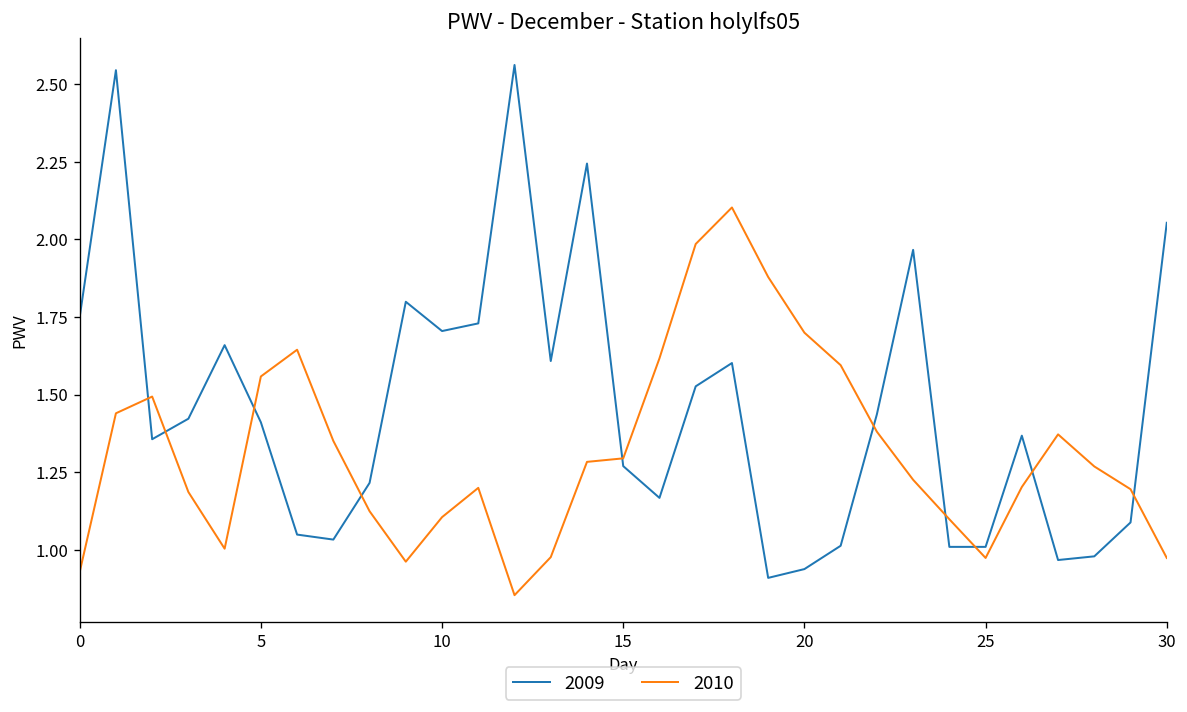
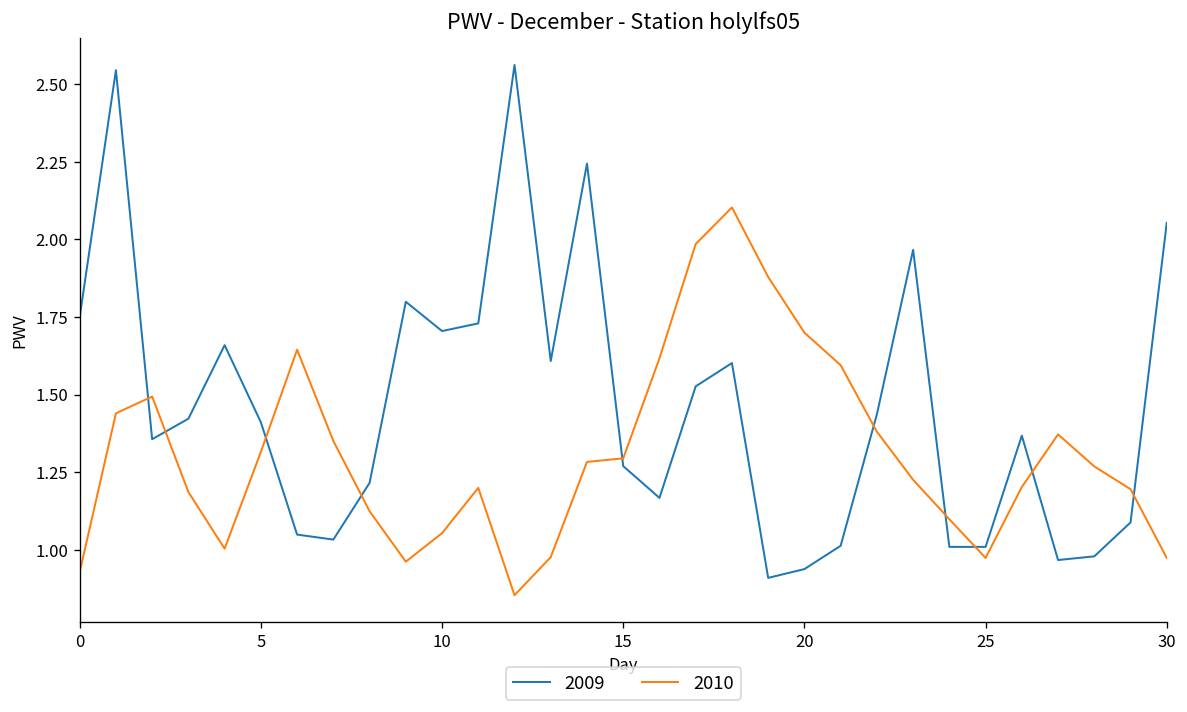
  {
    "2009": {
      "0": 1.75,
      "5": 1.41,
      "10": 1.70,
      "15": 1.27,
      "20": 0.94,
      "25": 1.01,
      "30": 2.05
    },
    "2010": {
      "0": 0.93,
-     "5": 1.56,
-     "10": 1.11,
+     "5": 1.32,
+     "10": 1.05,
      "15": 1.30,
      "20": 1.70,
      "25": 0.97,
      "30": 0.97
    }
  }
